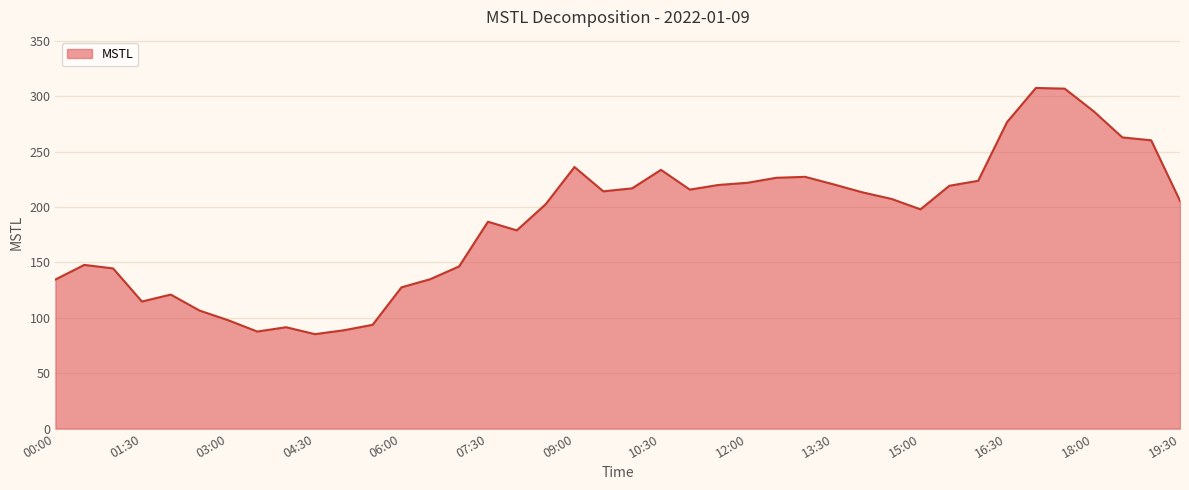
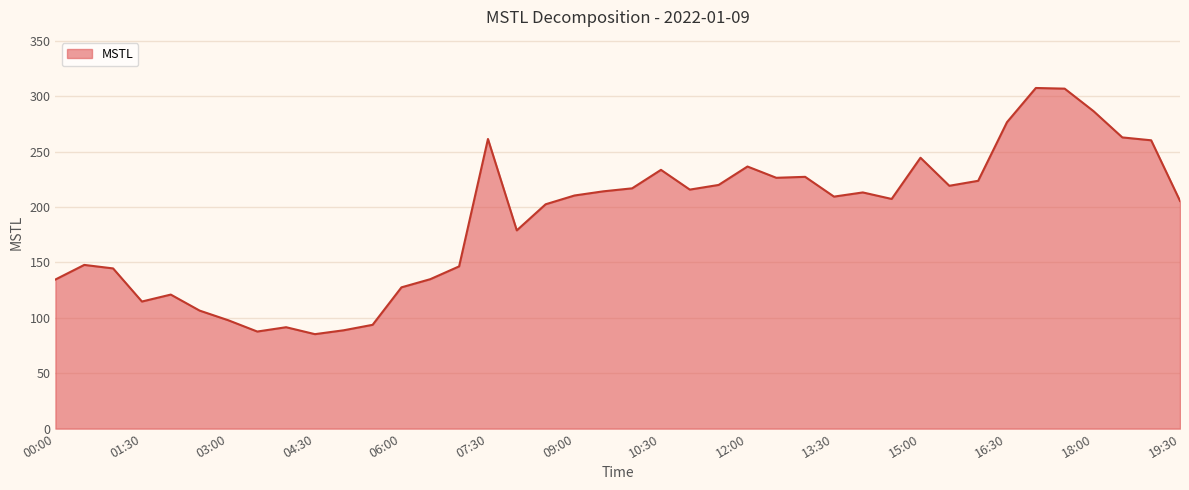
  {
    "00:00": 135,
    "01:30": 115,
    "03:00": 98,
    "04:30": 85,
    "06:00": 127,
-   "07:30": 187,
-   "09:00": 236,
+   "07:30": 261,
+   "09:00": 210,
    "10:30": 233,
-   "12:00": 222,
-   "13:30": 220,
-   "15:00": 198,
+   "12:00": 236,
+   "13:30": 209,
+   "15:00": 244,
    "16:30": 276,
    "18:00": 286,
    "19:30": 205
  }
